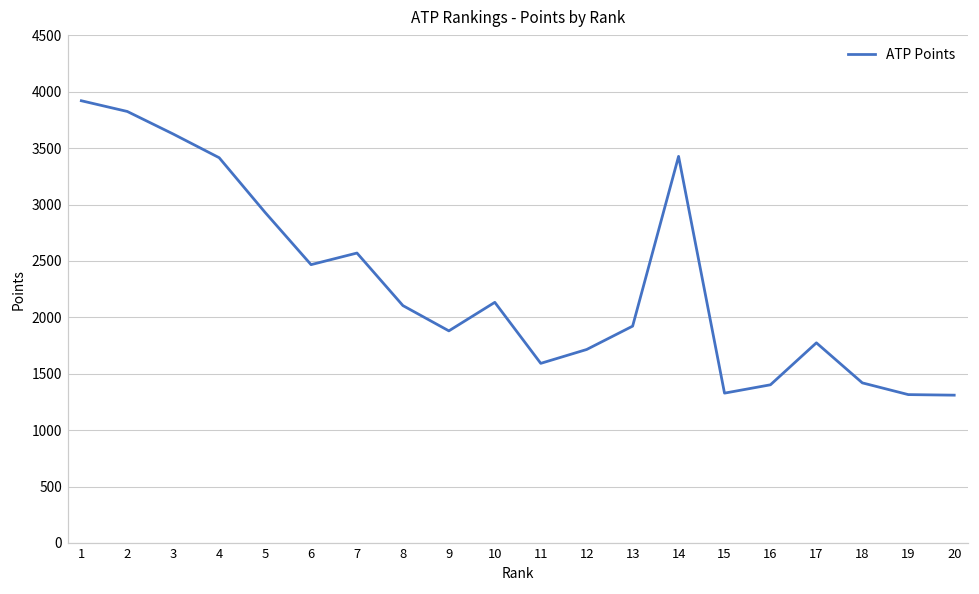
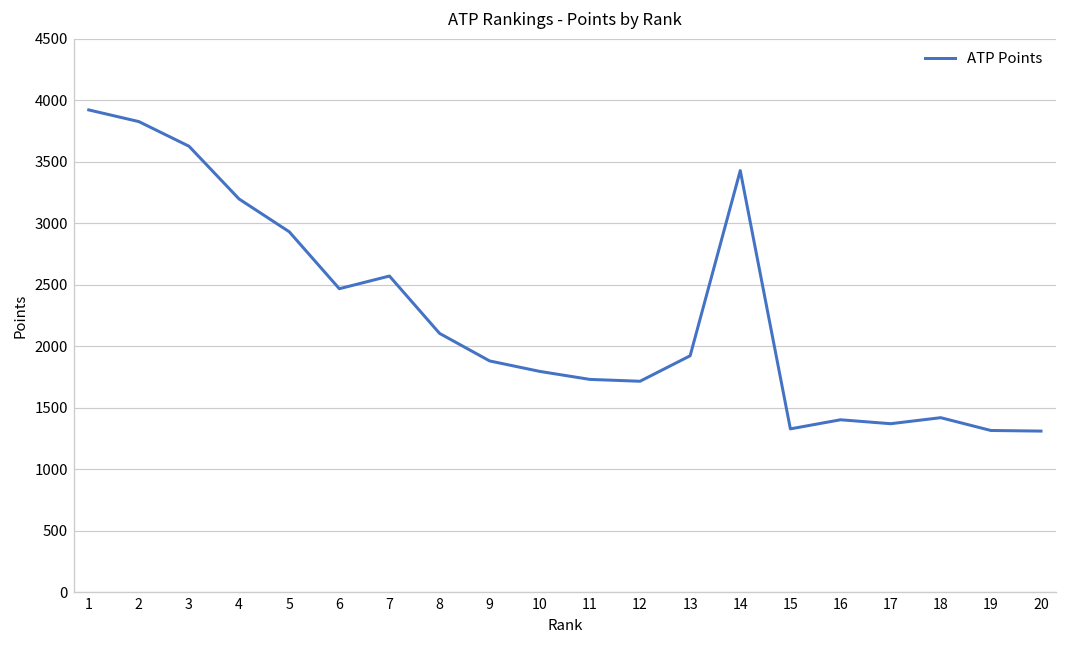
  {
    "1": 3920,
    "2": 3830,
    "3": 3630,
-   "4": 3420,
+   "4": 3200,
    "5": 2930,
    "6": 2470,
    "7": 2570,
    "8": 2100,
    "9": 1880,
-   "10": 2130,
-   "11": 1590,
+   "10": 1800,
+   "11": 1730,
    "12": 1720,
    "13": 1920,
    "14": 3430,
    "15": 1330,
    "16": 1400,
-   "17": 1770,
+   "17": 1370,
    "18": 1420,
    "19": 1320,
    "20": 1310
  }
